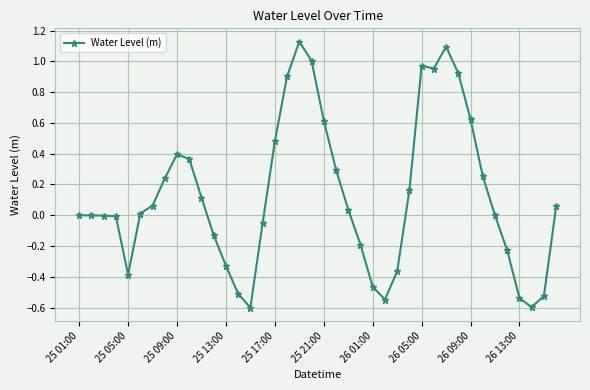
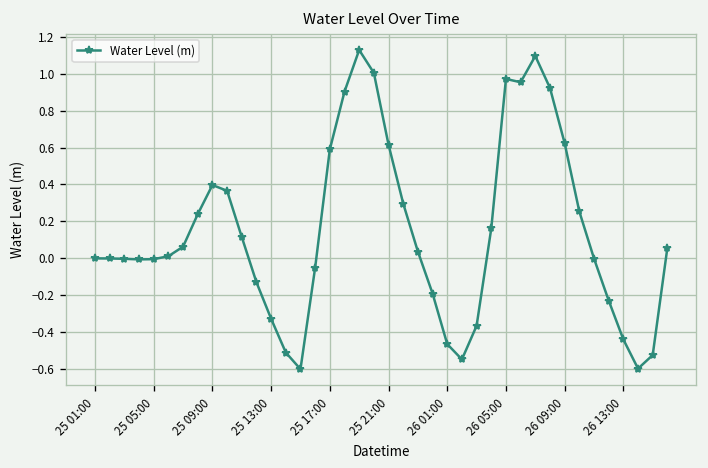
  {
    "25 01:00": 0.00,
-   "25 05:00": -0.39,
+   "25 05:00": 0.00,
    "25 09:00": 0.40,
    "25 13:00": -0.33,
-   "25 17:00": 0.48,
+   "25 17:00": 0.59,
    "25 21:00": 0.61,
    "26 01:00": -0.46,
    "26 05:00": 0.97,
    "26 09:00": 0.62,
-   "26 13:00": -0.54
+   "26 13:00": -0.44
  }
